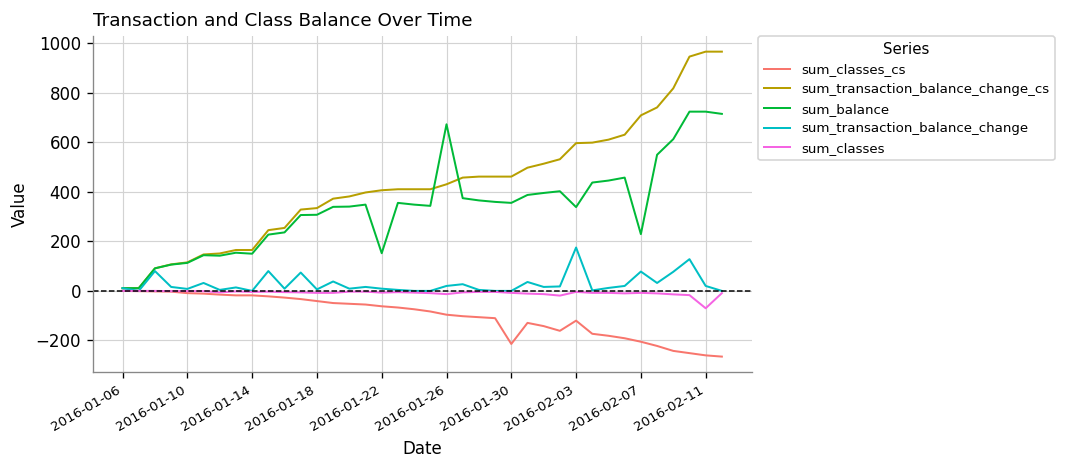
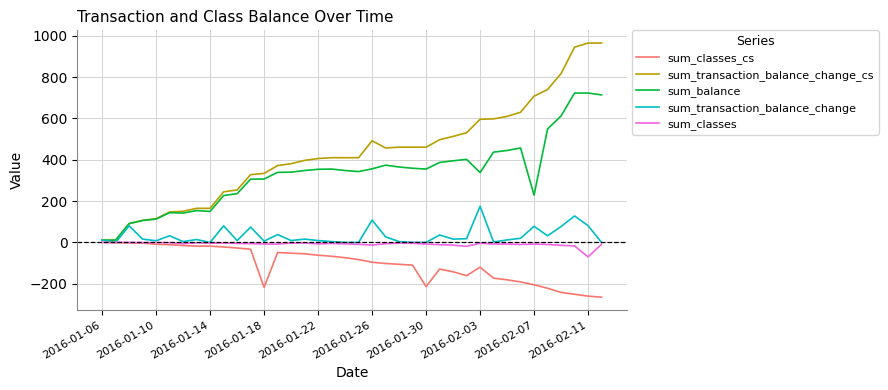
  {
    "sum_classes_cs": {
      "2016-01-14": -20,
-     "2016-01-18": -40,
+     "2016-01-18": -220,
      "2016-01-22": -60,
      "2016-01-26": -100,
      "2016-01-30": -210,
      "2016-02-03": -120,
      "2016-02-07": -210,
      "2016-02-11": -260
    },
    "sum_transaction_balance_change_cs": {
      "2016-01-14": 170,
      "2016-01-18": 330,
      "2016-01-22": 410,
-     "2016-01-26": 430,
+     "2016-01-26": 490,
      "2016-01-30": 460,
      "2016-02-03": 600,
      "2016-02-07": 710,
      "2016-02-11": 970
    },
    "sum_balance": {
      "2016-01-14": 150,
      "2016-01-18": 310,
-     "2016-01-22": 150,
-     "2016-01-26": 670,
+     "2016-01-22": 350,
+     "2016-01-26": 360,
      "2016-01-30": 360,
      "2016-02-03": 340,
      "2016-02-07": 230,
      "2016-02-11": 720
    },
    "sum_transaction_balance_change": {
      "2016-01-18": 10,
      "2016-01-22": 10,
-     "2016-01-26": 20,
+     "2016-01-26": 110,
      "2016-02-03": 180,
      "2016-02-07": 80,
-     "2016-02-11": 20
+     "2016-02-11": 80
    },
    "sum_classes": {
      "2016-01-18": -10,
      "2016-01-22": -10,
      "2016-01-26": -10,
      "2016-02-03": 0,
      "2016-02-07": -10,
      "2016-02-11": -70
    }
  }
